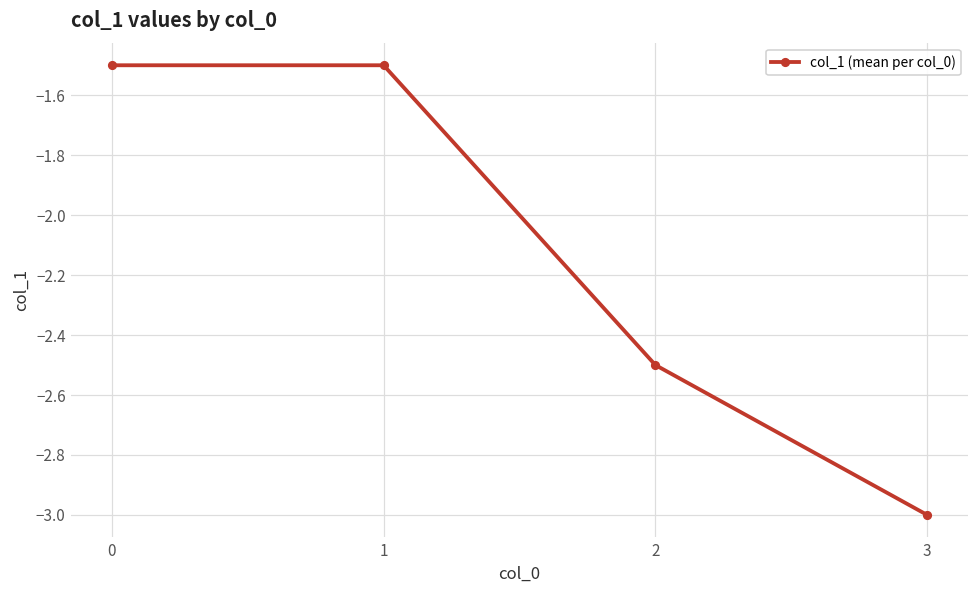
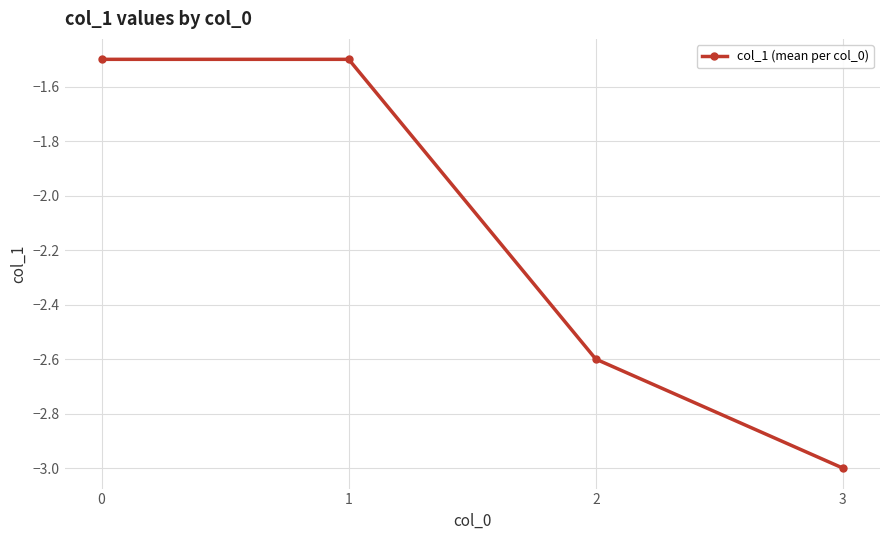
  {
    "0": -1.5,
    "1": -1.5,
-   "2": -2.5,
+   "2": -2.6,
    "3": -3.0
  }
